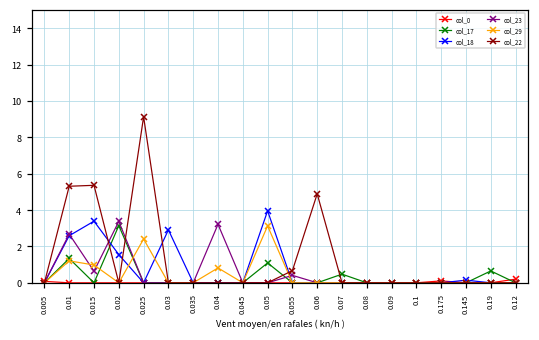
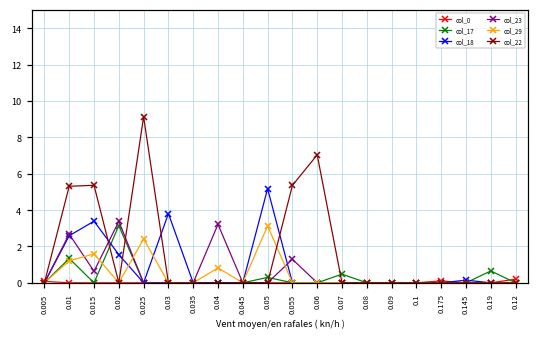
  {
    "col_0": {
      "0.01": 0.0,
      "0.12": 0.2
    },
    "col_17": {
      "0.02": 3.1,
-     "0.05": 1.1,
+     "0.05": 0.3,
      "0.07": 0.5,
      "0.19": 0.7
    },
    "col_18": {
      "0.015": 3.4,
      "0.02": 1.6,
-     "0.03": 2.9,
-     "0.05": 4.0
+     "0.03": 3.8,
+     "0.05": 5.2
    },
    "col_23": {
      "0.015": 0.6,
      "0.02": 3.4,
      "0.04": 3.2,
-     "0.055": 0.4
+     "0.055": 1.3
    },
    "col_29": {
-     "0.015": 1.0,
+     "0.015": 1.6,
      "0.025": 2.4,
      "0.04": 0.8,
      "0.05": 3.1
    },
    "col_22": {
      "0.01": 5.3,
      "0.015": 5.4,
      "0.025": 9.1,
-     "0.055": 0.7,
-     "0.06": 4.9
+     "0.055": 5.4,
+     "0.06": 7.0
    }
  }
